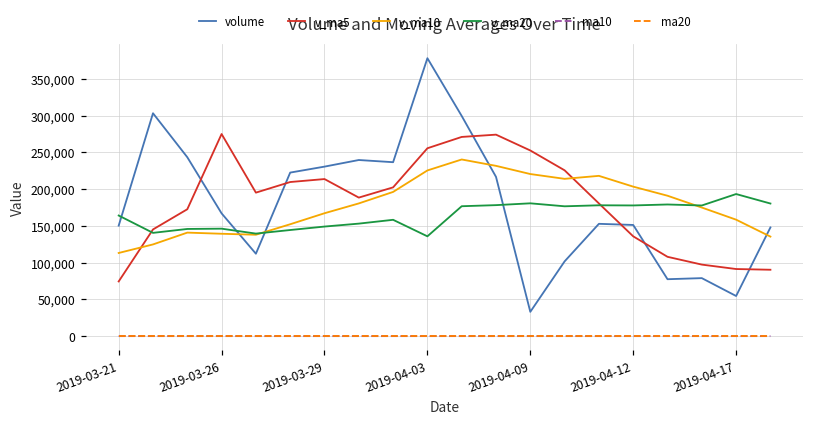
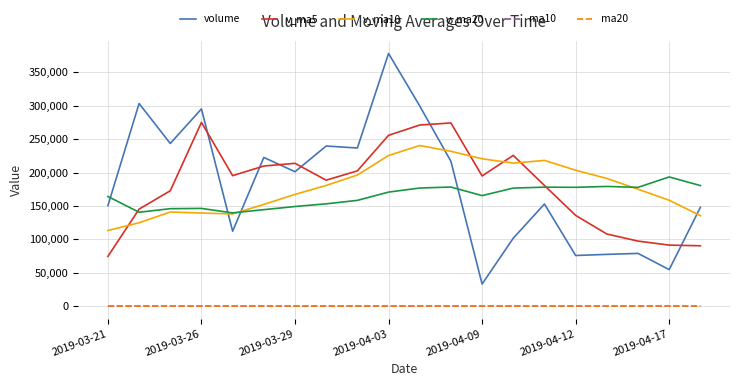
  {
    "volume": {
      "2019-03-21": "150,000",
-     "2019-03-26": "170,000",
-     "2019-03-29": "230,000",
+     "2019-03-26": "300,000",
+     "2019-03-29": "200,000",
      "2019-04-03": "380,000",
      "2019-04-09": "30,000",
-     "2019-04-12": "150,000",
+     "2019-04-12": "80,000",
      "2019-04-17": "50,000"
    },
    "v_ma5": {
      "2019-03-21": "70,000",
      "2019-03-26": "280,000",
      "2019-03-29": "210,000",
      "2019-04-03": "260,000",
-     "2019-04-09": "250,000",
+     "2019-04-09": "190,000",
      "2019-04-12": "140,000",
      "2019-04-17": "90,000"
    },
    "v_ma20": {
      "2019-03-21": "160,000",
      "2019-03-26": "150,000",
      "2019-03-29": "150,000",
-     "2019-04-03": "140,000",
-     "2019-04-09": "180,000",
+     "2019-04-03": "170,000",
+     "2019-04-09": "170,000",
      "2019-04-12": "180,000",
      "2019-04-17": "190,000"
    }
  }
